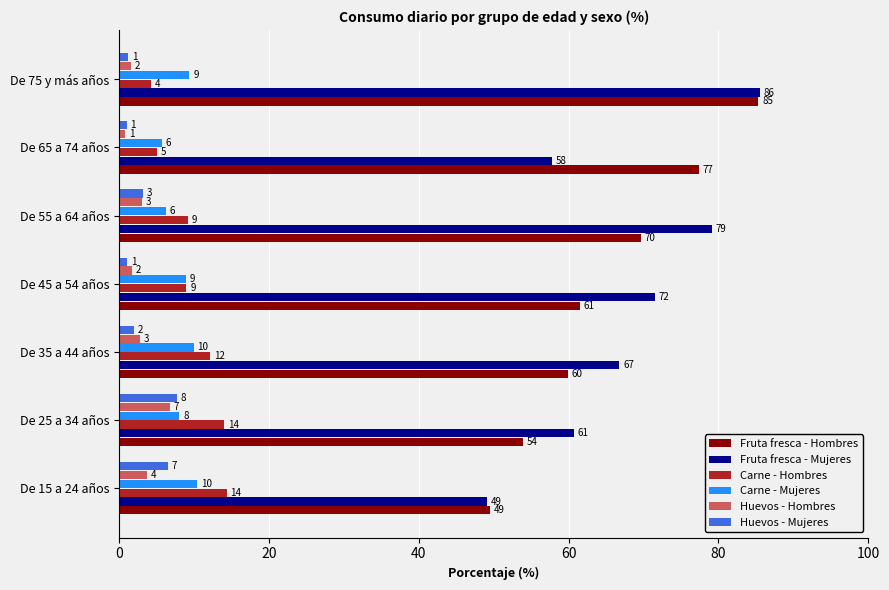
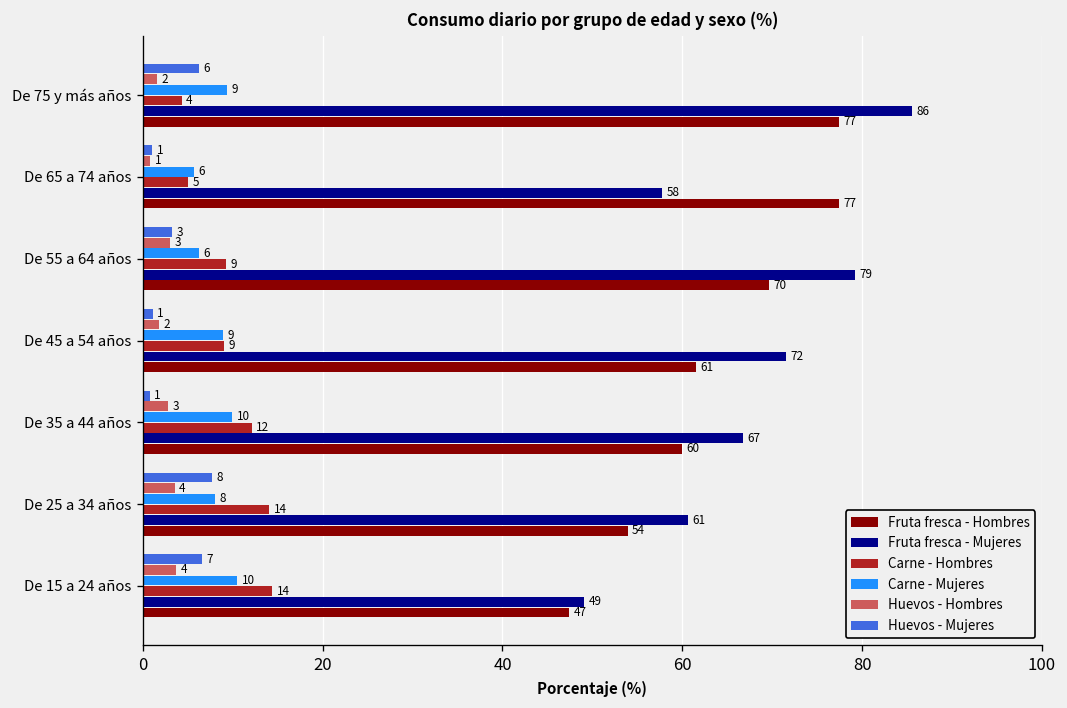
  {
    "Fruta fresca - Hombres": {
-     "De 75 y más años": 85,
+     "De 75 y más años": 77,
      "De 65 a 74 años": 77,
      "De 55 a 64 años": 70,
      "De 45 a 54 años": 61,
      "De 35 a 44 años": 60,
      "De 25 a 34 años": 54,
-     "De 15 a 24 años": 49
+     "De 15 a 24 años": 47
    },
    "Fruta fresca - Mujeres": {
      "De 75 y más años": 86,
      "De 65 a 74 años": 58,
      "De 55 a 64 años": 79,
      "De 45 a 54 años": 72,
      "De 35 a 44 años": 67,
      "De 25 a 34 años": 61,
      "De 15 a 24 años": 49
    },
    "Carne - Hombres": {
      "De 75 y más años": 4,
      "De 65 a 74 años": 5,
      "De 55 a 64 años": 9,
      "De 45 a 54 años": 9,
      "De 35 a 44 años": 12,
      "De 25 a 34 años": 14,
      "De 15 a 24 años": 14
    },
    "Carne - Mujeres": {
      "De 75 y más años": 9,
      "De 65 a 74 años": 6,
      "De 55 a 64 años": 6,
      "De 45 a 54 años": 9,
      "De 35 a 44 años": 10,
      "De 25 a 34 años": 8,
      "De 15 a 24 años": 10
    },
    "Huevos - Hombres": {
      "De 75 y más años": 2,
      "De 65 a 74 años": 1,
      "De 55 a 64 años": 3,
      "De 45 a 54 años": 2,
      "De 35 a 44 años": 3,
-     "De 25 a 34 años": 7,
+     "De 25 a 34 años": 4,
      "De 15 a 24 años": 4
    },
    "Huevos - Mujeres": {
-     "De 75 y más años": 1,
+     "De 75 y más años": 6,
      "De 65 a 74 años": 1,
      "De 55 a 64 años": 3,
      "De 45 a 54 años": 1,
-     "De 35 a 44 años": 2,
+     "De 35 a 44 años": 1,
      "De 25 a 34 años": 8,
      "De 15 a 24 años": 7
    }
  }
